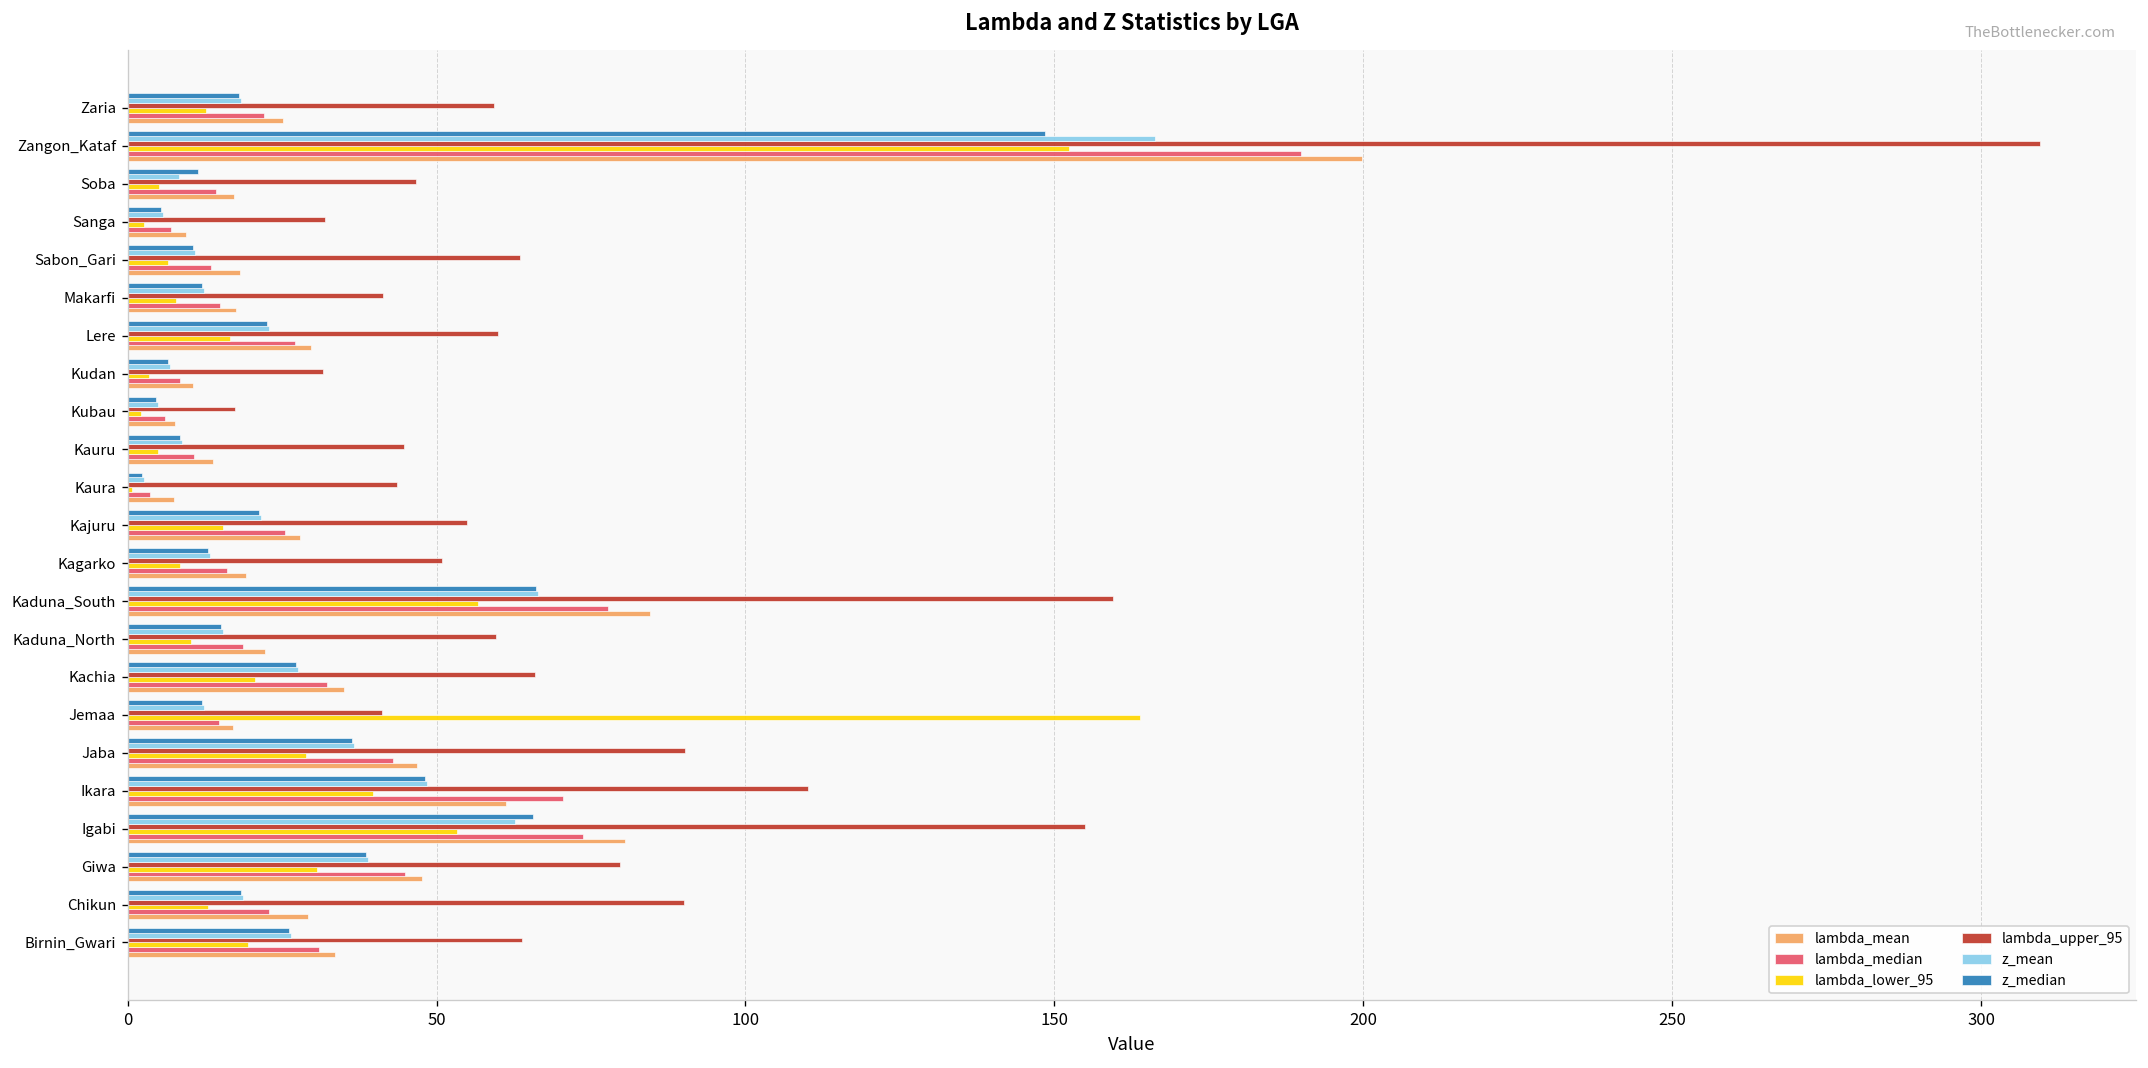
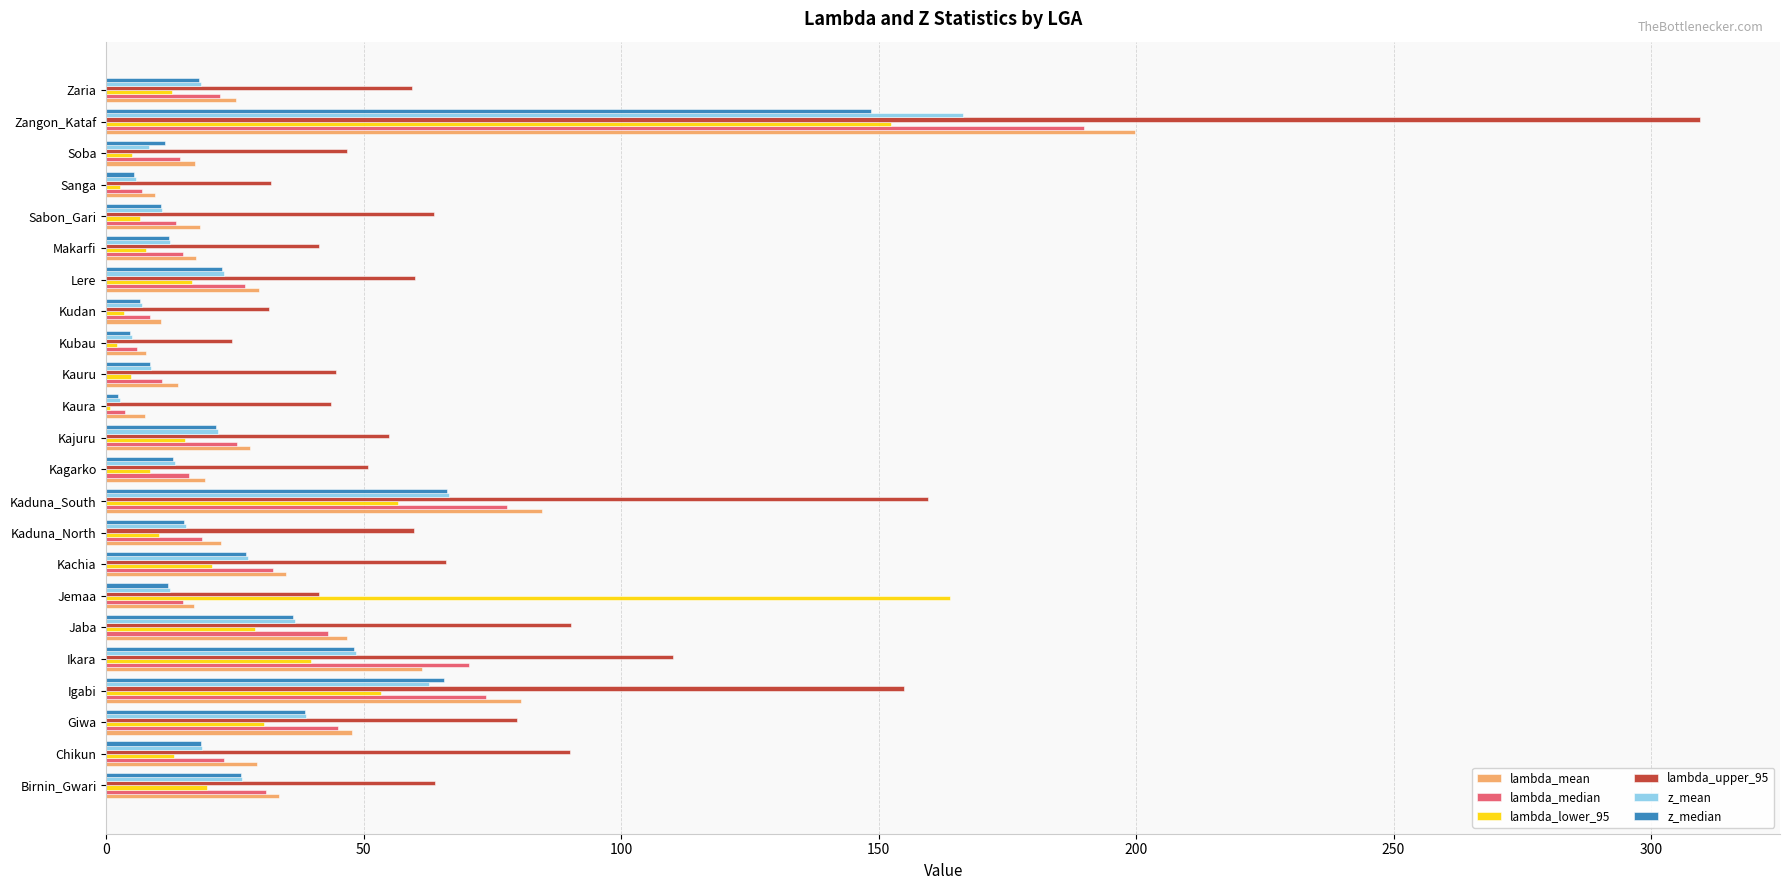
  {
    "lambda_mean": {
      "Zaria": 25,
      "Zangon_Kataf": 200,
      "Soba": 17,
      "Sanga": 9,
      "Sabon_Gari": 18,
      "Makarfi": 17,
      "Lere": 30,
      "Kudan": 11,
      "Kubau": 8,
      "Kauru": 14,
      "Kaura": 8,
      "Kajuru": 28,
      "Kagarko": 19,
      "Kaduna_South": 85,
      "Kaduna_North": 22,
      "Kachia": 35,
      "Jemaa": 17,
      "Jaba": 47,
      "Ikara": 61,
      "Igabi": 80,
      "Giwa": 48,
      "Chikun": 29,
      "Birnin_Gwari": 34
    },
    "lambda_median": {
      "Zaria": 22,
      "Zangon_Kataf": 190,
      "Soba": 14,
      "Sanga": 7,
      "Sabon_Gari": 14,
      "Makarfi": 15,
      "Lere": 27,
      "Kudan": 8,
      "Kubau": 6,
      "Kauru": 11,
      "Kaura": 4,
      "Kajuru": 25,
      "Kagarko": 16,
      "Kaduna_South": 78,
      "Kaduna_North": 19,
      "Kachia": 32,
      "Jemaa": 15,
      "Jaba": 43,
      "Ikara": 71,
      "Igabi": 74,
      "Giwa": 45,
      "Chikun": 23,
      "Birnin_Gwari": 31
    },
    "lambda_lower_95": {
      "Zaria": 13,
      "Zangon_Kataf": 152,
      "Soba": 5,
      "Sanga": 3,
      "Sabon_Gari": 7,
      "Makarfi": 8,
      "Lere": 17,
      "Kudan": 4,
      "Kubau": 2,
      "Kauru": 5,
      "Kaura": 1,
      "Kajuru": 15,
      "Kagarko": 8,
      "Kaduna_South": 57,
      "Kaduna_North": 10,
      "Kachia": 21,
      "Jemaa": 164,
      "Jaba": 29,
      "Ikara": 40,
      "Igabi": 53,
      "Giwa": 31,
      "Chikun": 13,
      "Birnin_Gwari": 20
    },
    "lambda_upper_95": {
      "Zaria": 59,
      "Zangon_Kataf": 310,
      "Soba": 47,
      "Sanga": 32,
      "Sabon_Gari": 64,
      "Makarfi": 41,
      "Lere": 60,
      "Kudan": 32,
-     "Kubau": 17,
+     "Kubau": 24,
      "Kauru": 45,
      "Kaura": 44,
      "Kajuru": 55,
      "Kagarko": 51,
      "Kaduna_South": 160,
      "Kaduna_North": 60,
      "Kachia": 66,
      "Jemaa": 41,
      "Jaba": 90,
      "Ikara": 110,
      "Igabi": 155,
      "Giwa": 80,
      "Chikun": 90,
      "Birnin_Gwari": 64
    },
    "z_mean": {
      "Zaria": 18,
      "Zangon_Kataf": 166,
      "Soba": 8,
      "Sanga": 6,
      "Sabon_Gari": 11,
      "Makarfi": 12,
      "Lere": 23,
      "Kudan": 7,
      "Kubau": 5,
      "Kauru": 9,
      "Kaura": 3,
      "Kajuru": 22,
      "Kagarko": 13,
      "Kaduna_South": 66,
      "Kaduna_North": 15,
      "Kachia": 28,
      "Jemaa": 12,
      "Jaba": 37,
      "Ikara": 48,
      "Igabi": 63,
      "Giwa": 39,
      "Chikun": 19,
      "Birnin_Gwari": 26
    },
    "z_median": {
      "Zaria": 18,
      "Zangon_Kataf": 148,
      "Soba": 11,
      "Sanga": 5,
      "Sabon_Gari": 11,
      "Makarfi": 12,
      "Lere": 23,
      "Kudan": 7,
      "Kubau": 5,
      "Kauru": 8,
      "Kaura": 2,
      "Kajuru": 21,
      "Kagarko": 13,
      "Kaduna_South": 66,
      "Kaduna_North": 15,
      "Kachia": 27,
      "Jemaa": 12,
      "Jaba": 36,
      "Ikara": 48,
      "Igabi": 66,
      "Giwa": 39,
      "Chikun": 18,
      "Birnin_Gwari": 26
    }
  }
